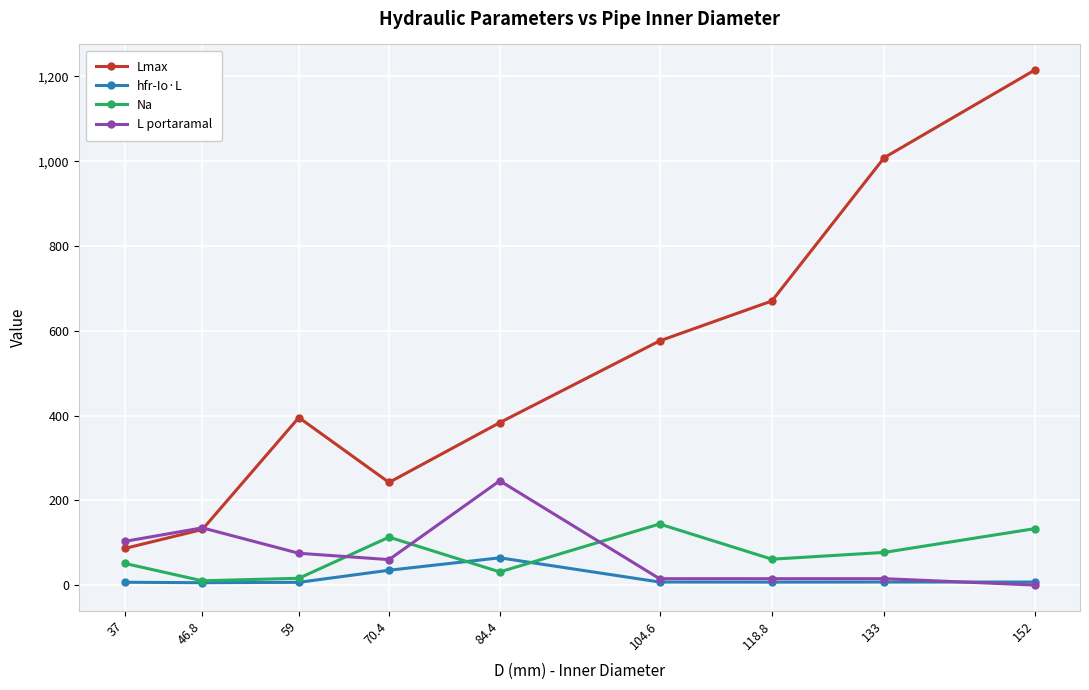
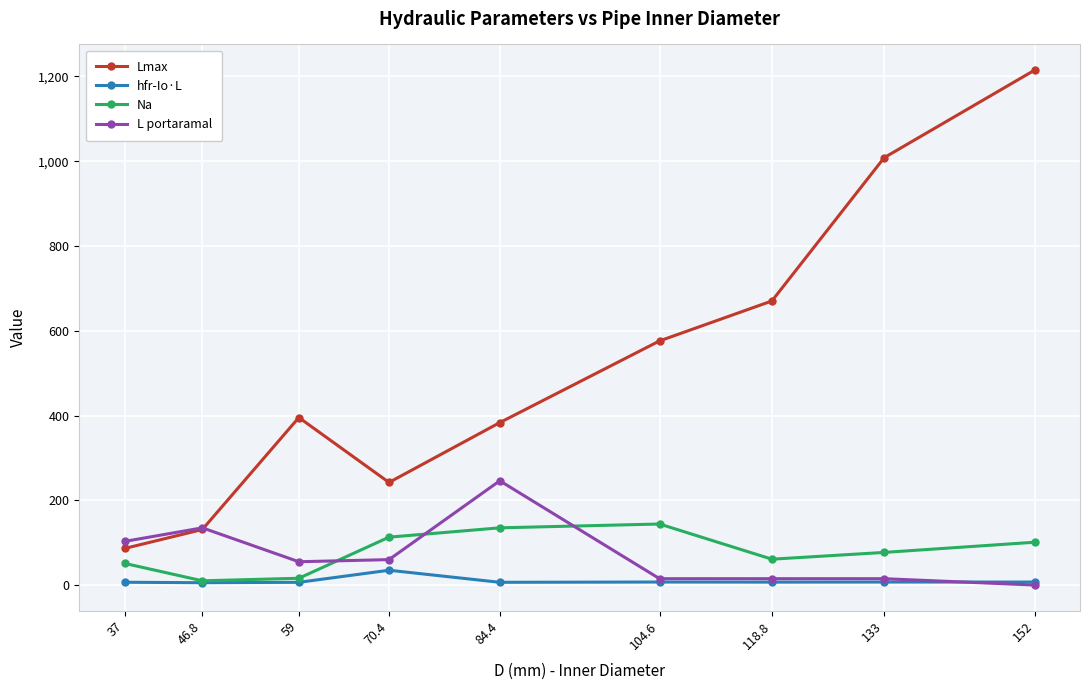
  {
    "Lmax": {
      "37": "90",
      "59": "400",
      "70.4": "240",
      "84.4": "380",
      "104.6": "580",
      "118.8": "670",
      "133": "1,010",
      "152": "1,210"
    },
    "hfr-Io·L": {
      "37": "10",
      "59": "10",
      "70.4": "30",
-     "84.4": "60",
+     "84.4": "10",
      "104.6": "10",
      "118.8": "10",
      "133": "10",
      "152": "10"
    },
    "Na": {
      "37": "50",
      "59": "20",
      "70.4": "110",
-     "84.4": "30",
+     "84.4": "140",
      "104.6": "140",
      "118.8": "60",
      "133": "80",
-     "152": "130"
+     "152": "100"
    },
    "L portaramal": {
      "37": "100",
-     "59": "80",
+     "59": "60",
      "70.4": "60",
      "84.4": "250",
      "104.6": "20",
      "118.8": "20",
      "133": "20",
      "152": "0"
    }
  }
